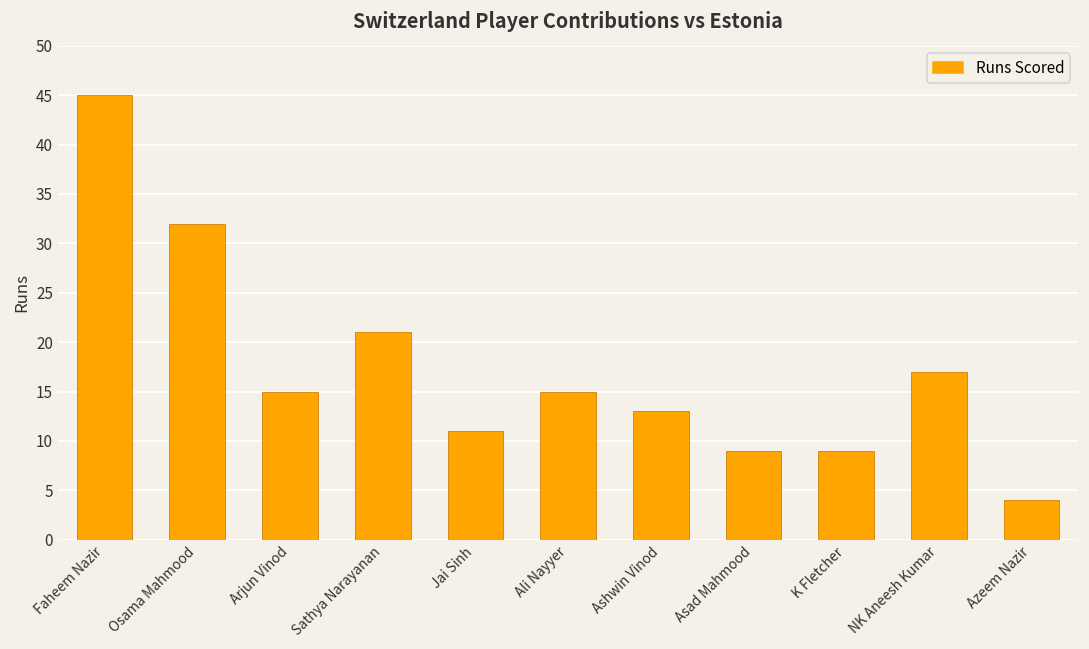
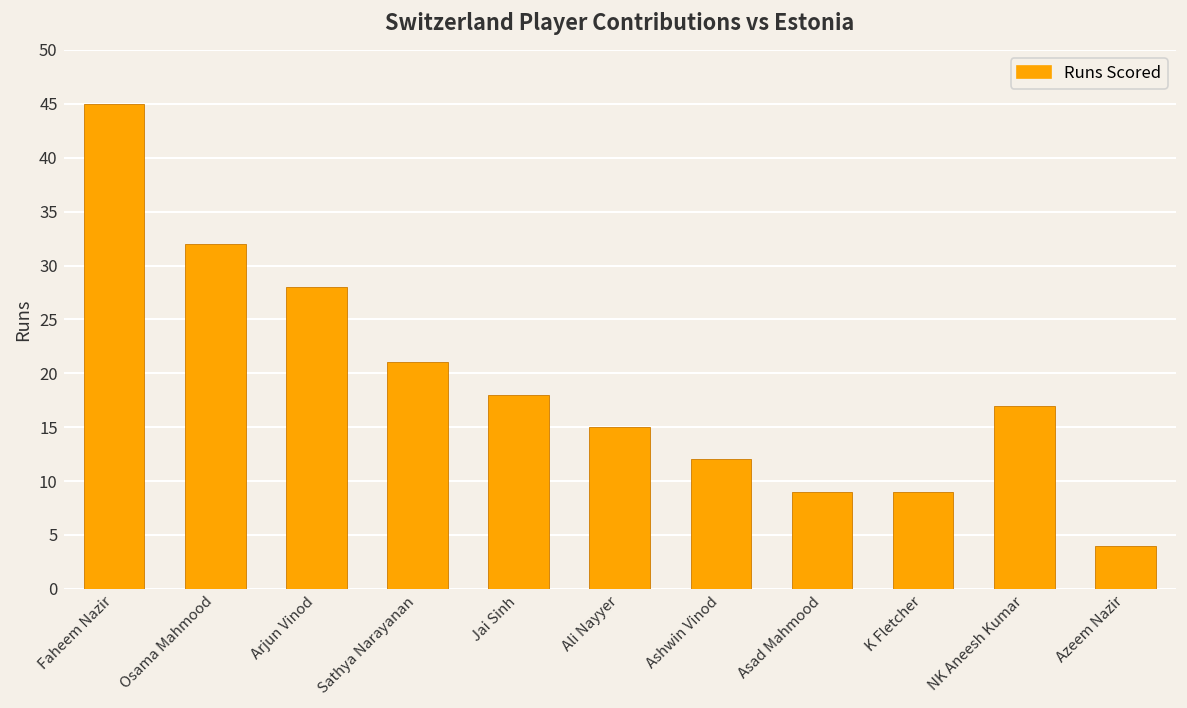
  {
    "Faheem Nazir": 45,
    "Osama Mahmood": 32,
-   "Arjun Vinod": 15,
+   "Arjun Vinod": 28,
    "Sathya Narayanan": 21,
-   "Jai Sinh": 11,
+   "Jai Sinh": 18,
    "Ali Nayyer": 15,
-   "Ashwin Vinod": 13,
+   "Ashwin Vinod": 12,
    "Asad Mahmood": 9,
    "K Fletcher": 9,
    "NK Aneesh Kumar": 17,
    "Azeem Nazir": 4
  }
